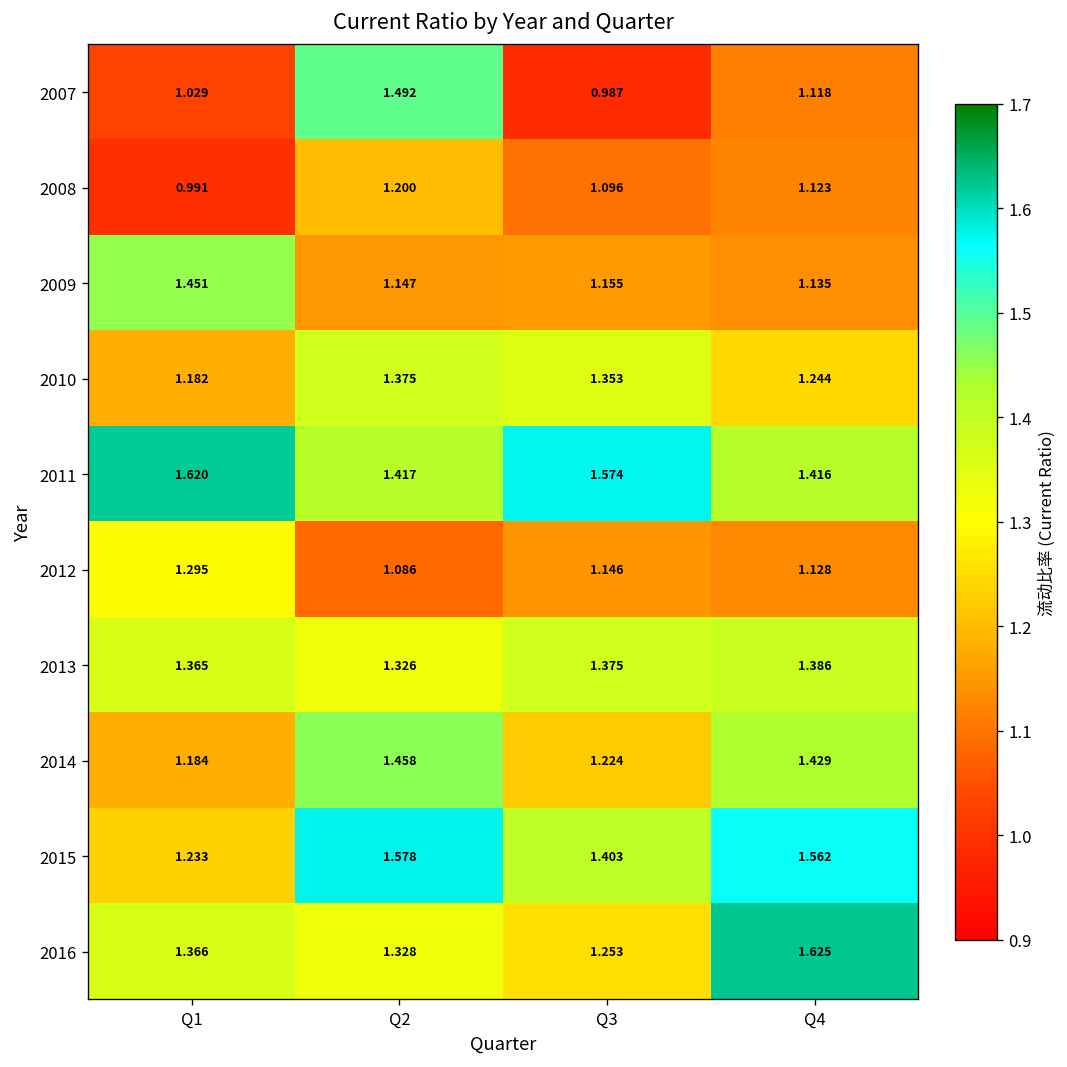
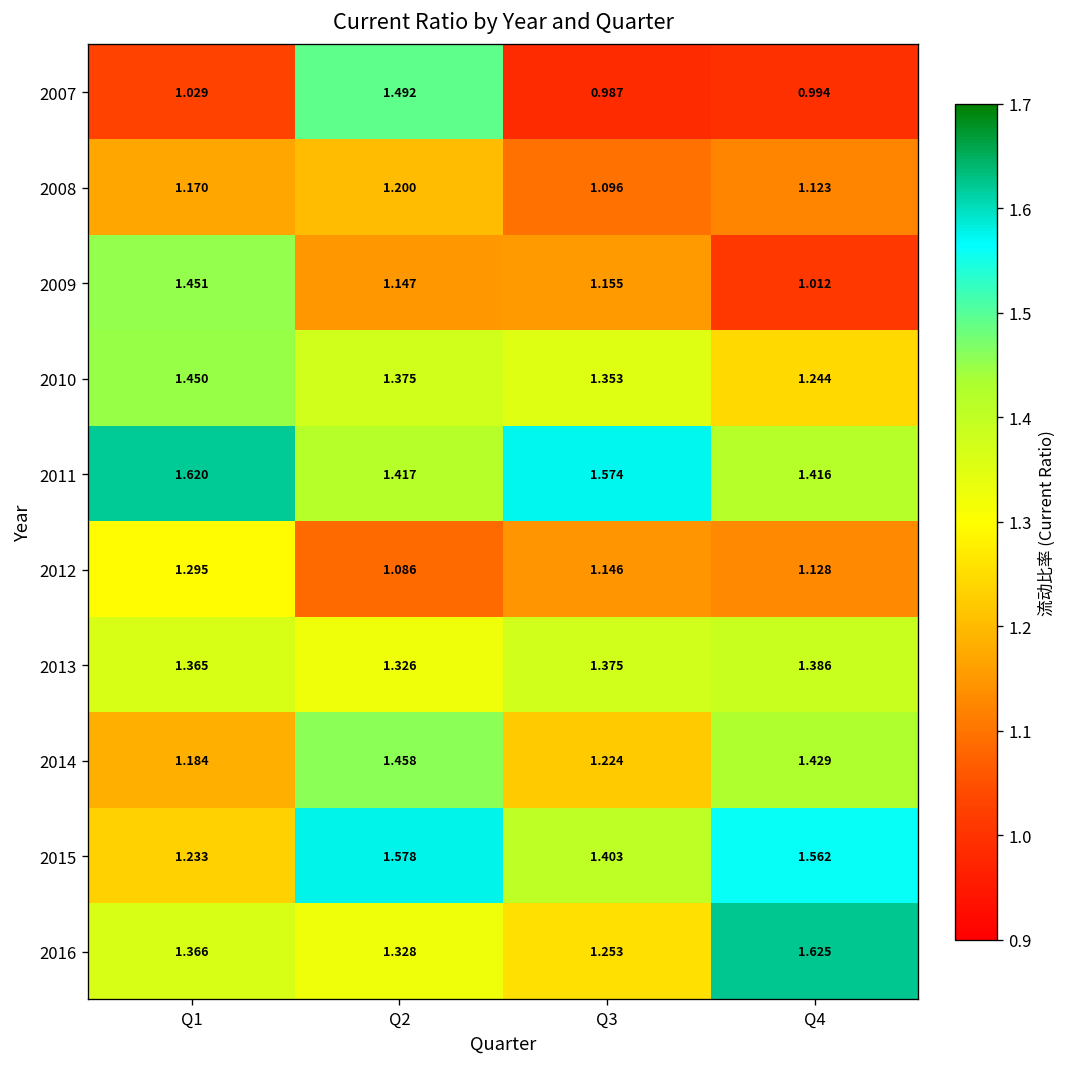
  {
    "2007": {
      "Q1": 1.029,
      "Q2": 1.492,
      "Q3": 0.987,
-     "Q4": 1.118
+     "Q4": 0.994
    },
    "2008": {
-     "Q1": 0.991,
+     "Q1": 1.170,
      "Q2": 1.200,
      "Q3": 1.096,
      "Q4": 1.123
    },
    "2009": {
      "Q1": 1.451,
      "Q2": 1.147,
      "Q3": 1.155,
-     "Q4": 1.135
+     "Q4": 1.012
    },
    "2010": {
-     "Q1": 1.182,
+     "Q1": 1.450,
      "Q2": 1.375,
      "Q3": 1.353,
      "Q4": 1.244
    },
    "2011": {
      "Q1": 1.620,
      "Q2": 1.417,
      "Q3": 1.574,
      "Q4": 1.416
    },
    "2012": {
      "Q1": 1.295,
      "Q2": 1.086,
      "Q3": 1.146,
      "Q4": 1.128
    },
    "2013": {
      "Q1": 1.365,
      "Q2": 1.326,
      "Q3": 1.375,
      "Q4": 1.386
    },
    "2014": {
      "Q1": 1.184,
      "Q2": 1.458,
      "Q3": 1.224,
      "Q4": 1.429
    },
    "2015": {
      "Q1": 1.233,
      "Q2": 1.578,
      "Q3": 1.403,
      "Q4": 1.562
    },
    "2016": {
      "Q1": 1.366,
      "Q2": 1.328,
      "Q3": 1.253,
      "Q4": 1.625
    }
  }
